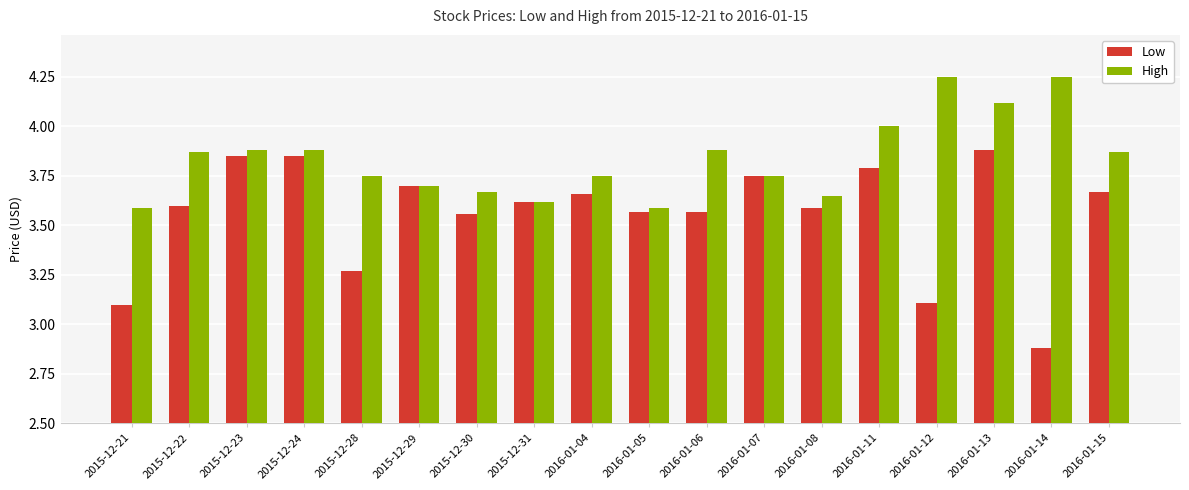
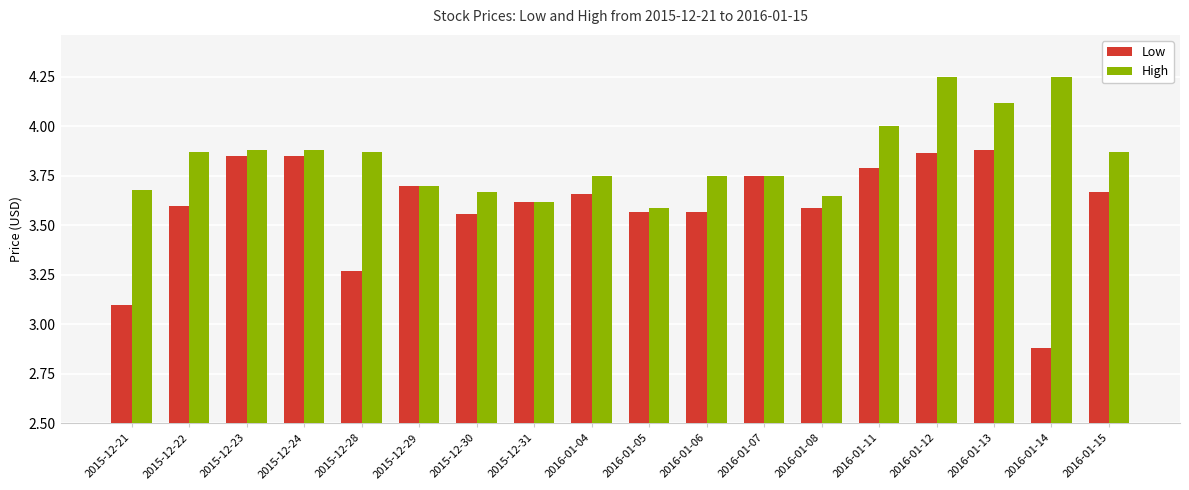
  {
    "Low": {
      "2015-12-21": 3.10,
      "2015-12-22": 3.60,
      "2015-12-23": 3.85,
      "2015-12-24": 3.85,
      "2015-12-28": 3.27,
      "2015-12-29": 3.70,
      "2015-12-30": 3.56,
      "2015-12-31": 3.62,
      "2016-01-04": 3.66,
      "2016-01-05": 3.57,
      "2016-01-06": 3.57,
      "2016-01-07": 3.75,
      "2016-01-08": 3.59,
      "2016-01-11": 3.79,
-     "2016-01-12": 3.11,
+     "2016-01-12": 3.86,
      "2016-01-13": 3.88,
      "2016-01-14": 2.88,
      "2016-01-15": 3.67
    },
    "High": {
-     "2015-12-21": 3.59,
+     "2015-12-21": 3.68,
      "2015-12-22": 3.87,
      "2015-12-23": 3.88,
      "2015-12-24": 3.88,
-     "2015-12-28": 3.75,
+     "2015-12-28": 3.87,
      "2015-12-29": 3.70,
      "2015-12-30": 3.67,
      "2015-12-31": 3.62,
      "2016-01-04": 3.75,
      "2016-01-05": 3.59,
-     "2016-01-06": 3.88,
+     "2016-01-06": 3.75,
      "2016-01-07": 3.75,
      "2016-01-08": 3.65,
      "2016-01-11": 4.00,
      "2016-01-12": 4.25,
      "2016-01-13": 4.12,
      "2016-01-14": 4.25,
      "2016-01-15": 3.87
    }
  }
